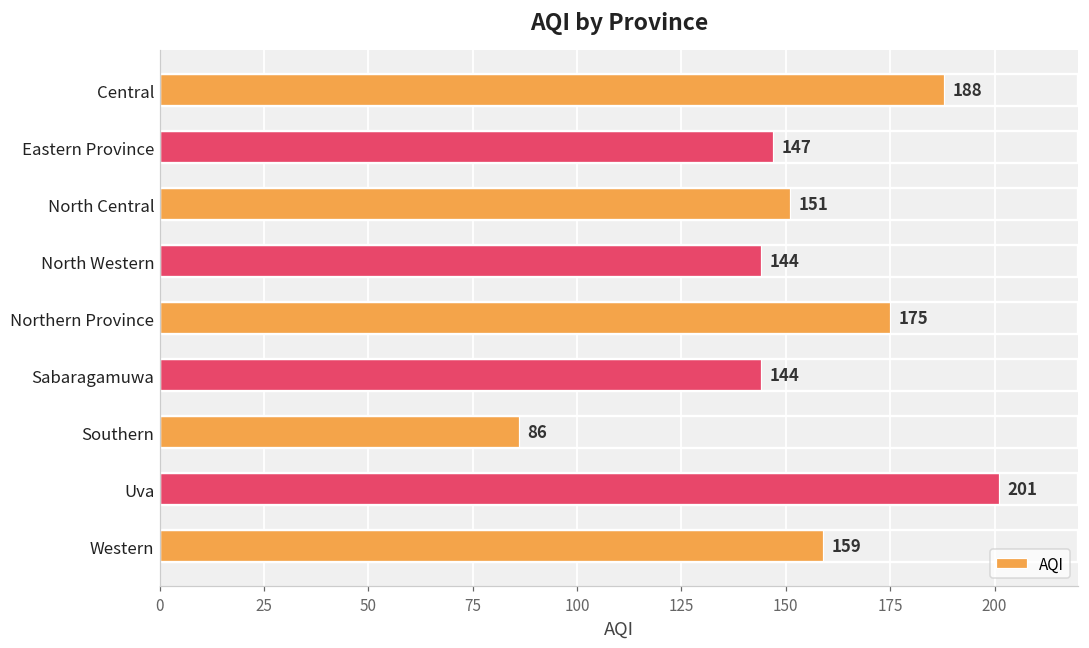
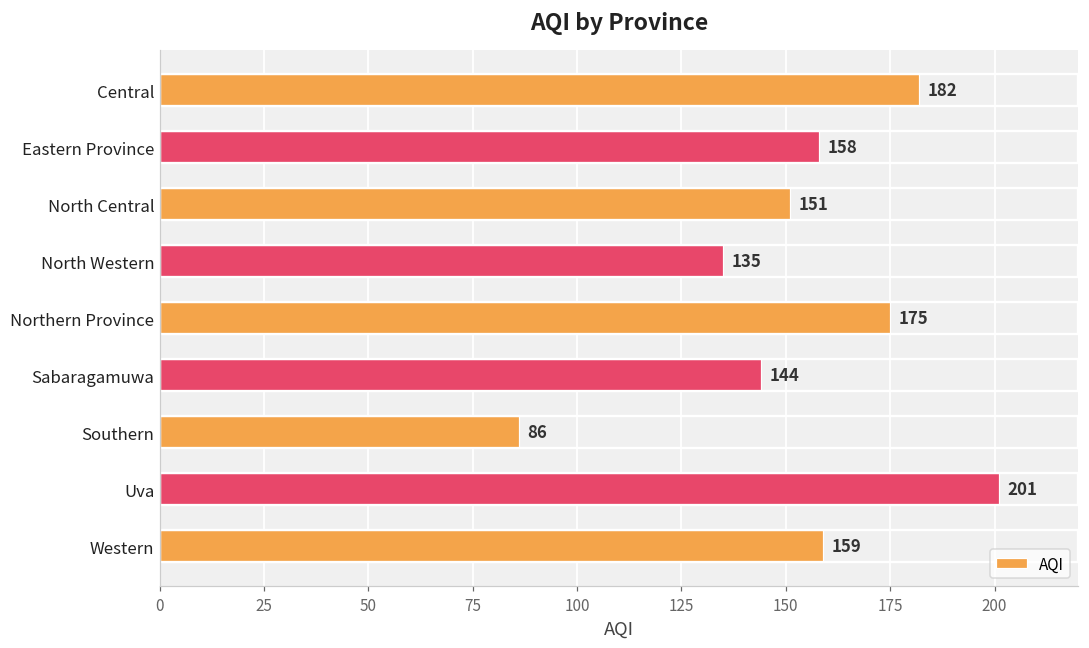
  {
    "AQI": {
-     "Central": 188,
-     "Eastern Province": 147,
-     "North Western": 144
+     "Central": 182,
+     "Eastern Province": 158,
+     "North Western": 135
    }
  }
